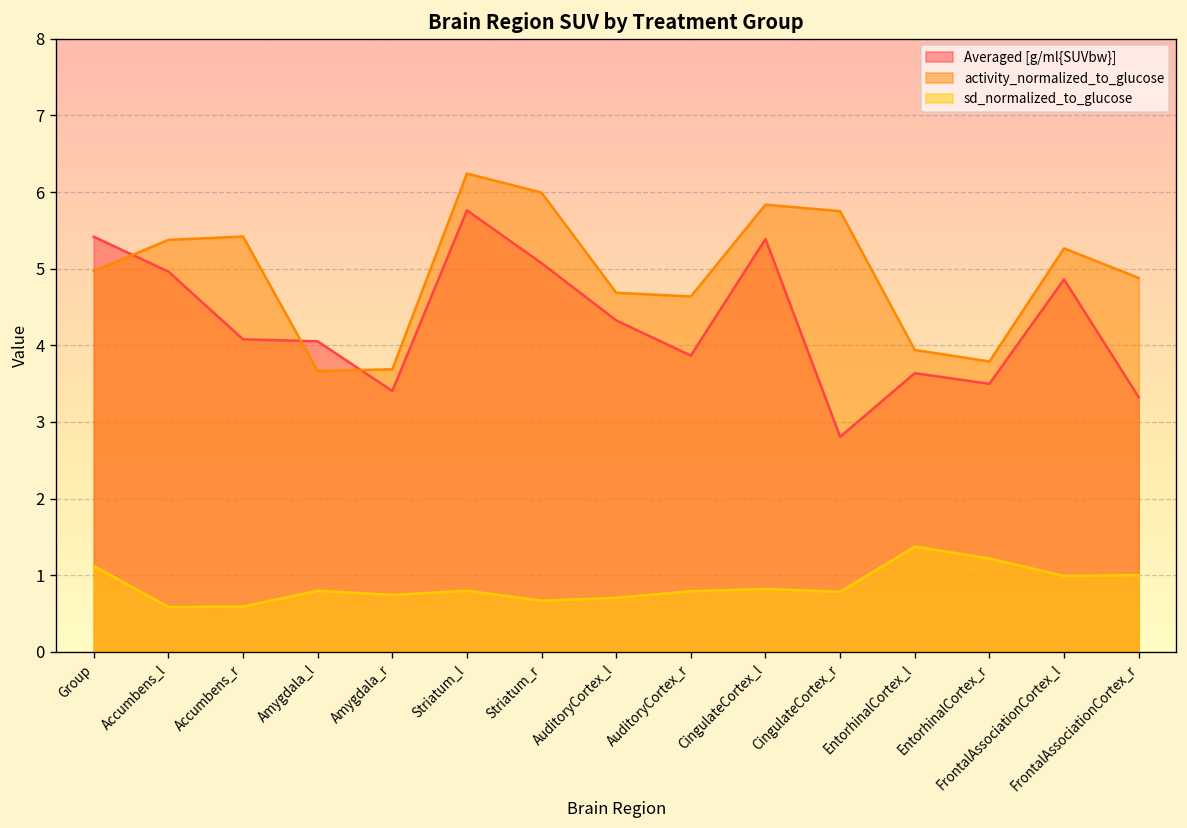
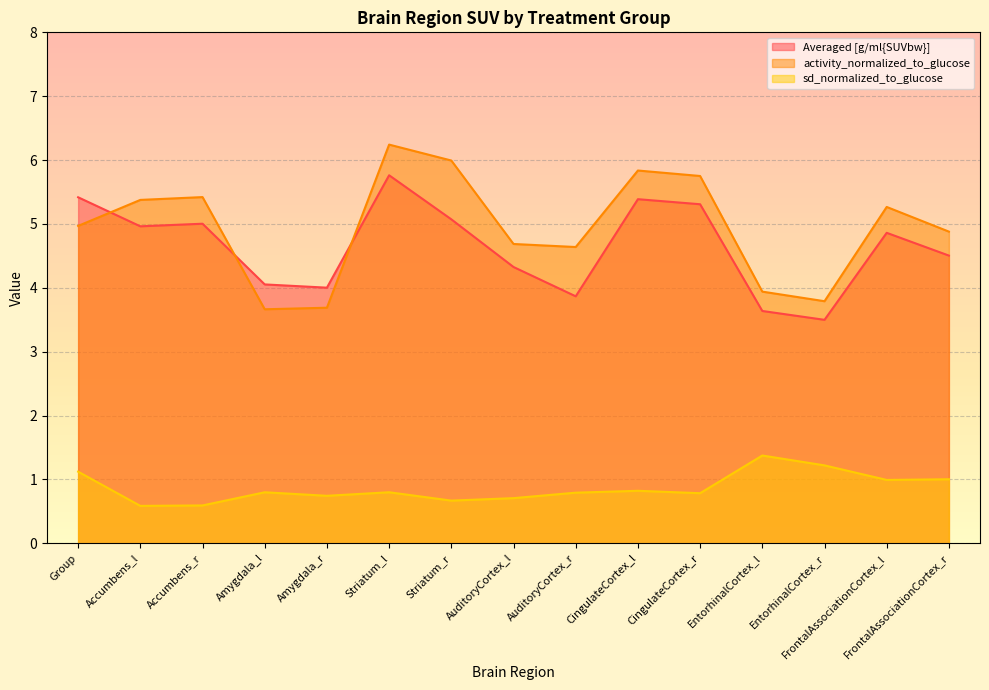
  {
    "Averaged [g/ml{SUVbw}]": {
      "Group": 5.4,
      "Accumbens_l": 5.0,
-     "Accumbens_r": 4.1,
+     "Accumbens_r": 5.0,
      "Amygdala_l": 4.1,
-     "Amygdala_r": 3.4,
+     "Amygdala_r": 4.0,
      "Striatum_l": 5.8,
      "Striatum_r": 5.1,
      "AuditoryCortex_l": 4.3,
      "AuditoryCortex_r": 3.9,
      "CingulateCortex_l": 5.4,
-     "CingulateCortex_r": 2.8,
+     "CingulateCortex_r": 5.3,
      "EntorhinalCortex_l": 3.6,
      "EntorhinalCortex_r": 3.5,
      "FrontalAssociationCortex_l": 4.9,
-     "FrontalAssociationCortex_r": 3.3
+     "FrontalAssociationCortex_r": 4.5
    }
  }
